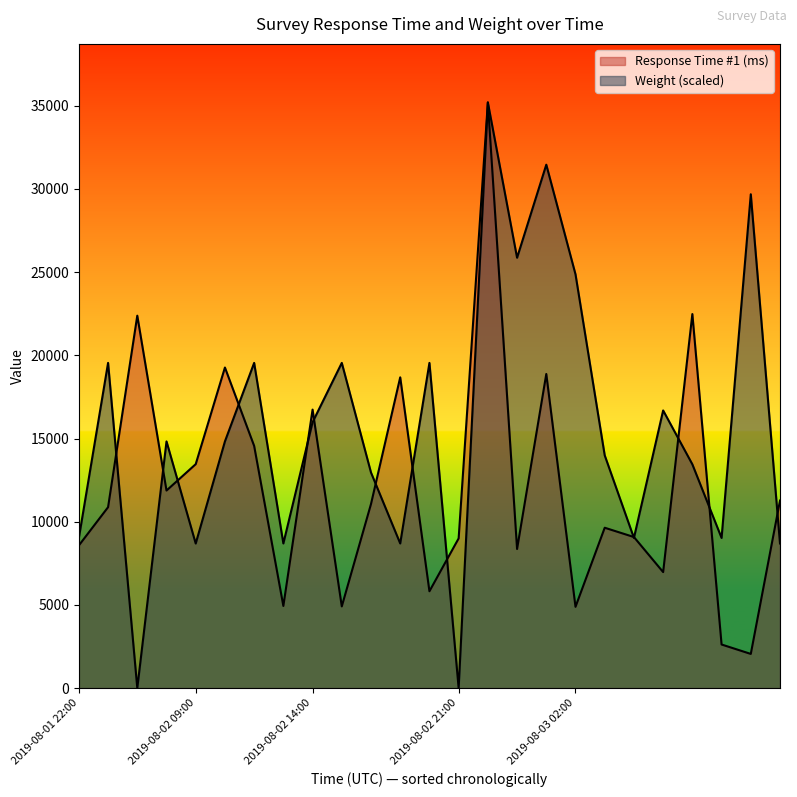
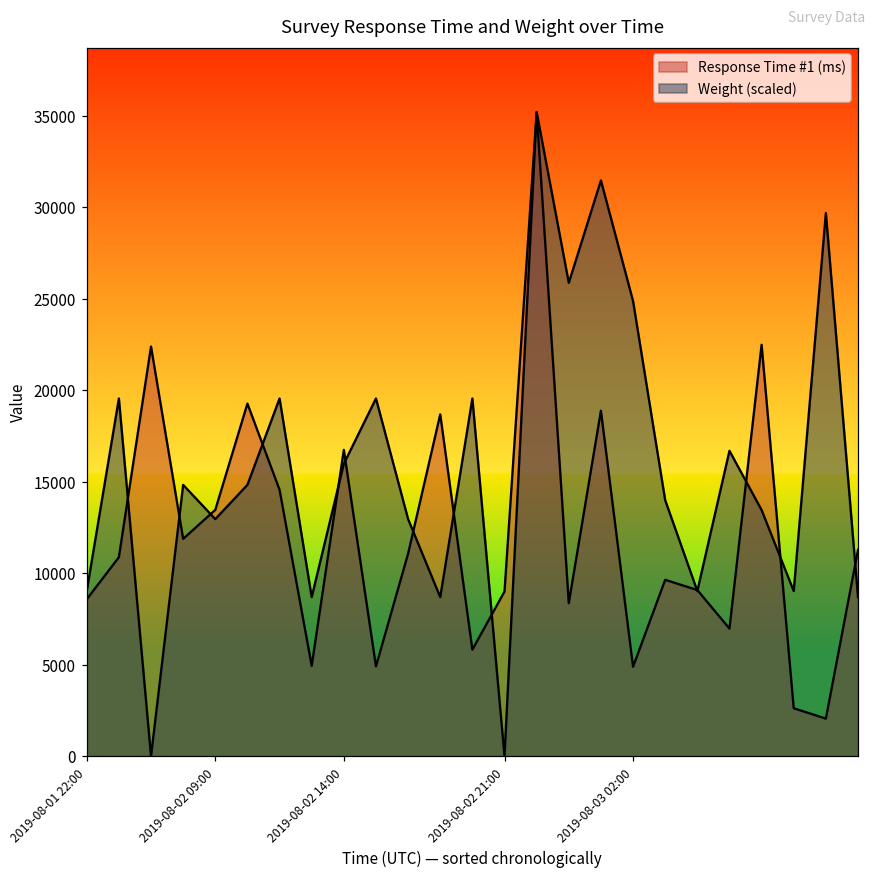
  {
    "Response Time #1 (ms)": {
      "2019-08-02 09:00": 13500,
      "2019-08-03 02:00": 4900
    },
    "Weight (scaled)": {
-     "2019-08-02 09:00": 8700,
+     "2019-08-02 09:00": 13000,
      "2019-08-03 02:00": 24900
    }
  }
